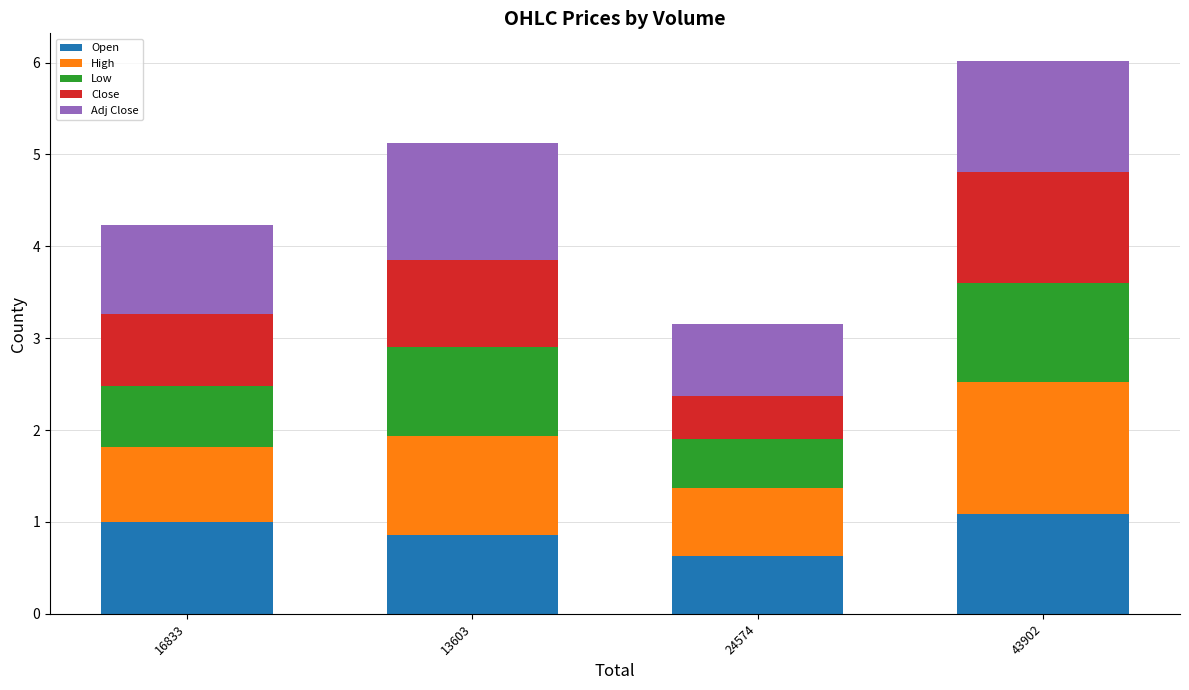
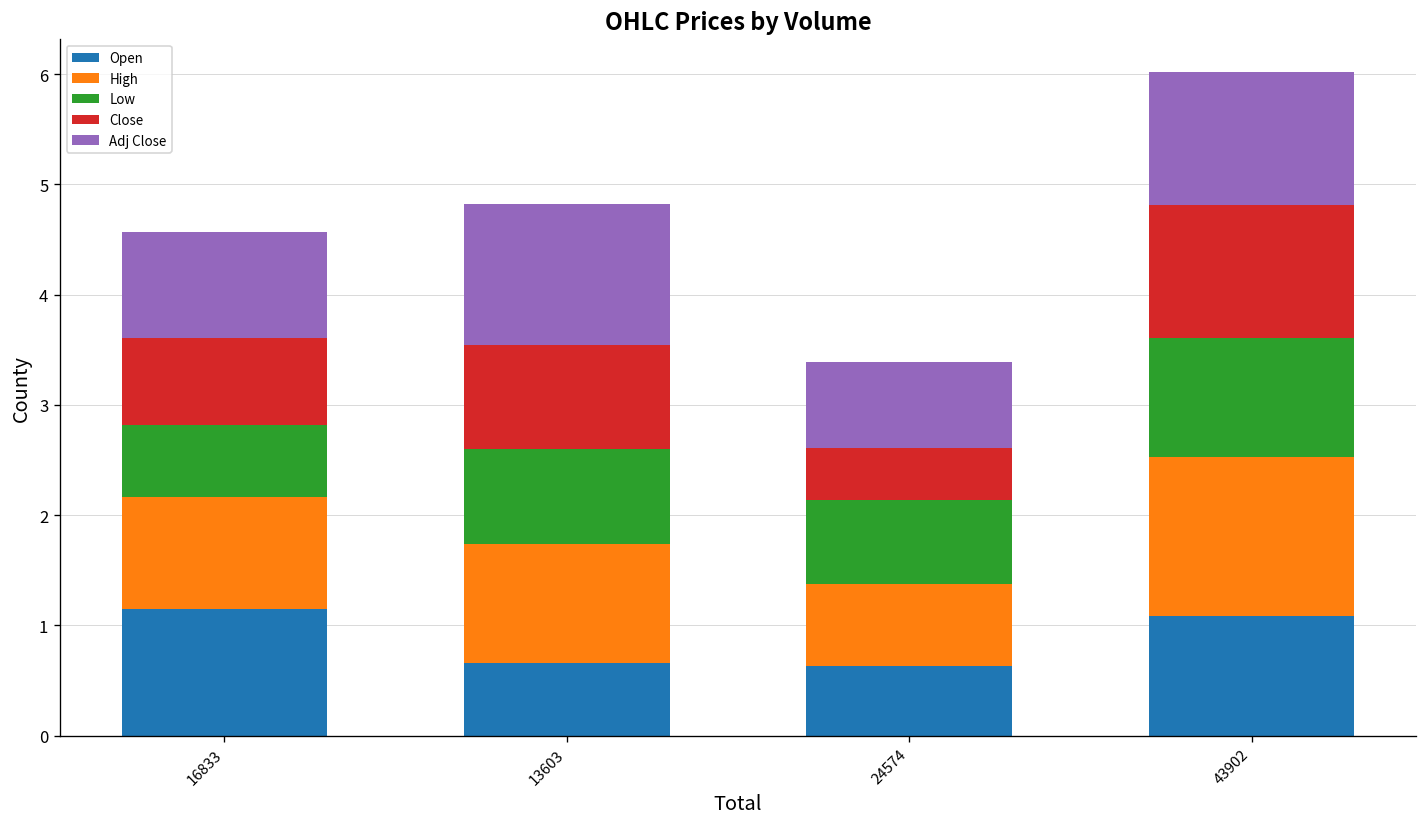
  {
    "Open": {
-     "16833": 1.0,
-     "13603": 0.9,
+     "16833": 1.2,
+     "13603": 0.7,
      "24574": 0.6,
      "43902": 1.1
    },
    "High": {
-     "16833": 0.8,
+     "16833": 1.0,
      "13603": 1.1,
      "24574": 0.7,
      "43902": 1.4
    },
    "Low": {
      "16833": 0.7,
-     "13603": 1.0,
-     "24574": 0.5,
+     "13603": 0.9,
+     "24574": 0.8,
      "43902": 1.1
    },
    "Close": {
      "16833": 0.8,
      "13603": 0.9,
      "24574": 0.5,
      "43902": 1.2
    },
    "Adj Close": {
      "16833": 1.0,
      "13603": 1.3,
      "24574": 0.8,
      "43902": 1.2
    }
  }
